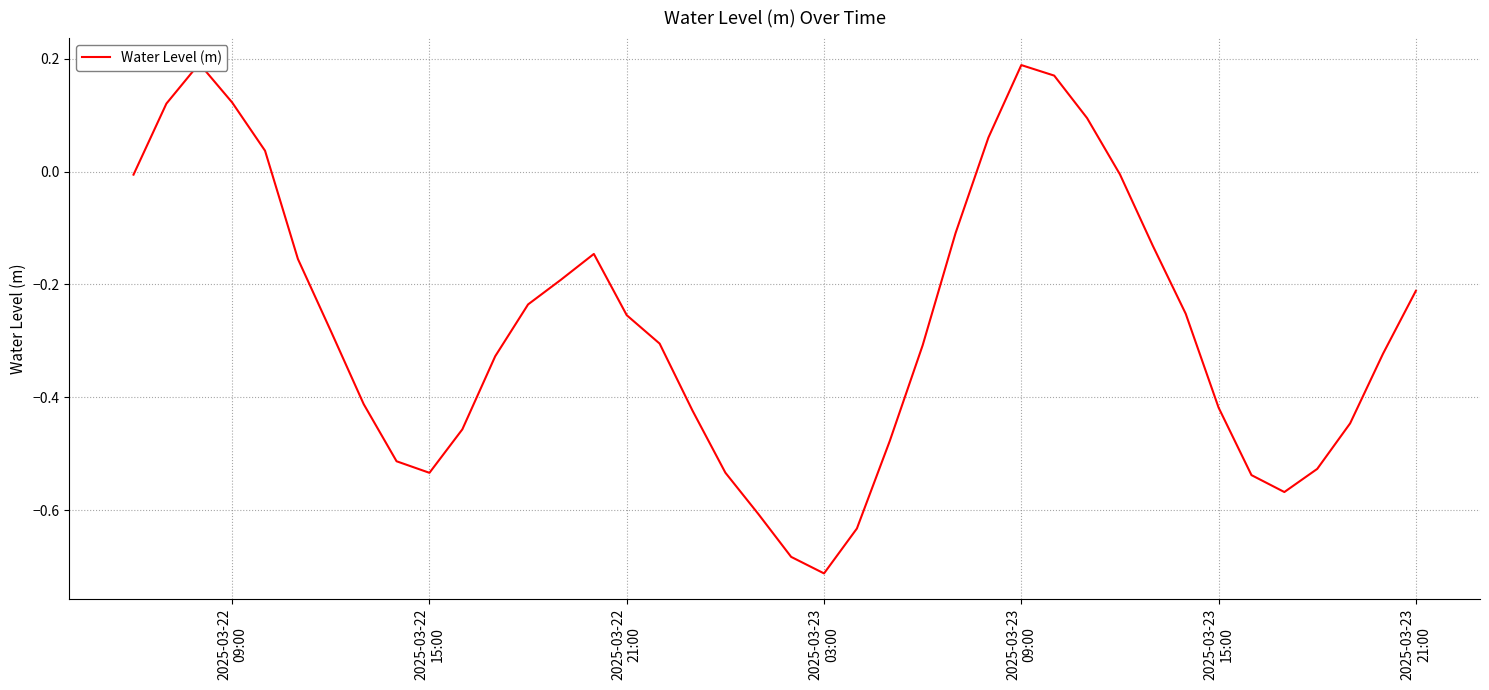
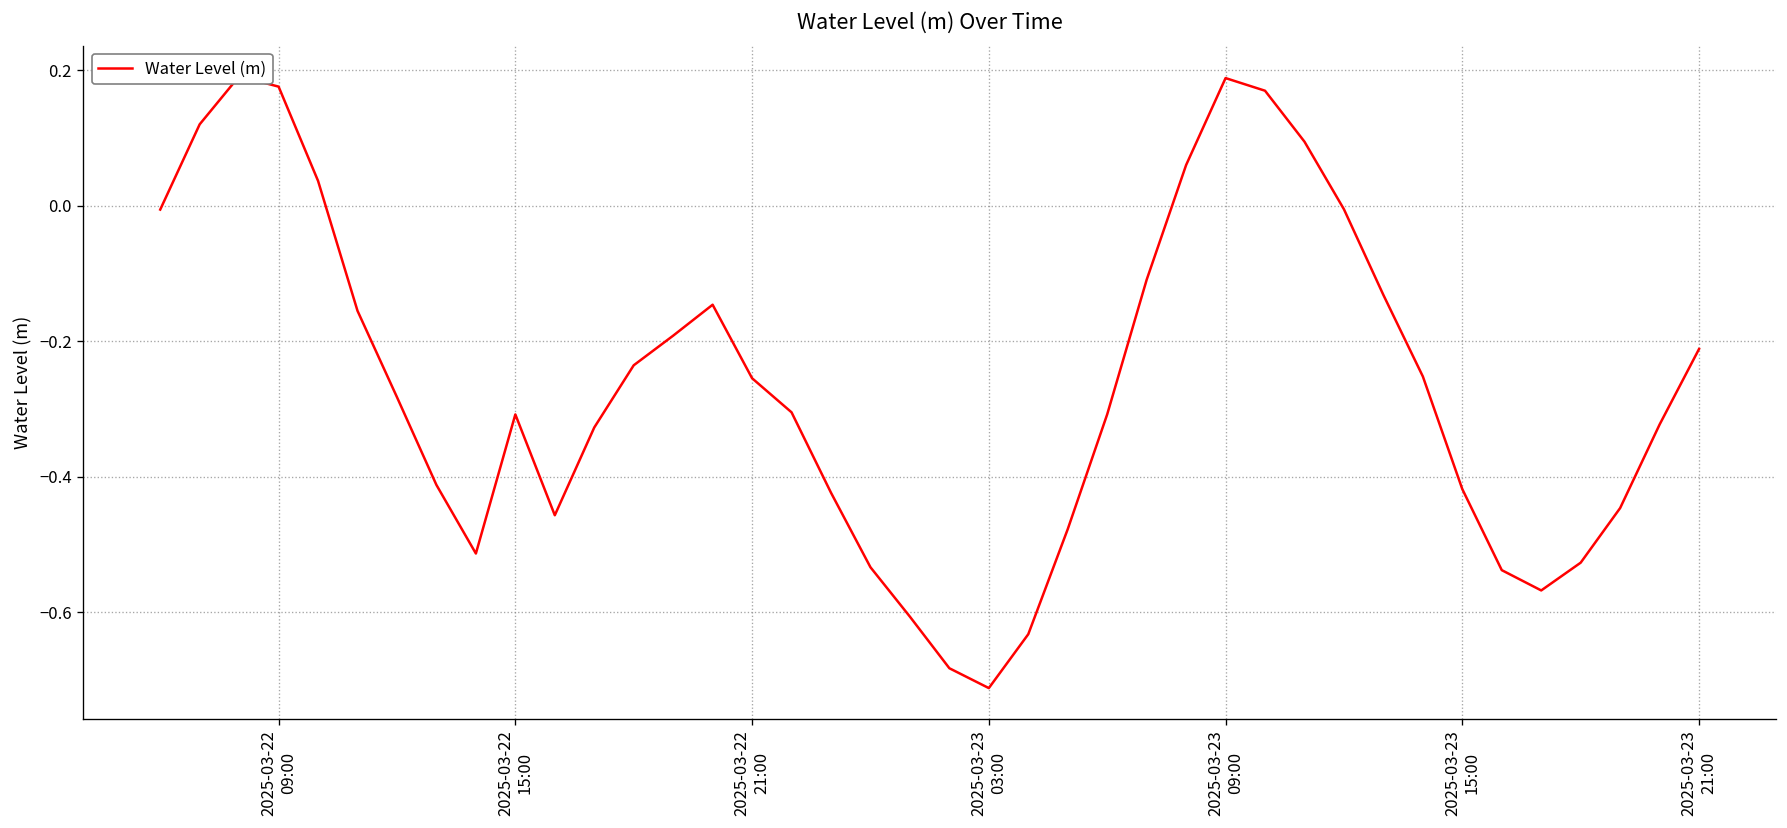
  {
-   "2025-03-22 09:00": 0.12,
-   "2025-03-22 15:00": -0.53,
+   "2025-03-22 09:00": 0.18,
+   "2025-03-22 15:00": -0.31,
    "2025-03-22 21:00": -0.25,
    "2025-03-23 03:00": -0.71,
    "2025-03-23 09:00": 0.19,
    "2025-03-23 15:00": -0.42,
    "2025-03-23 21:00": -0.21
  }
